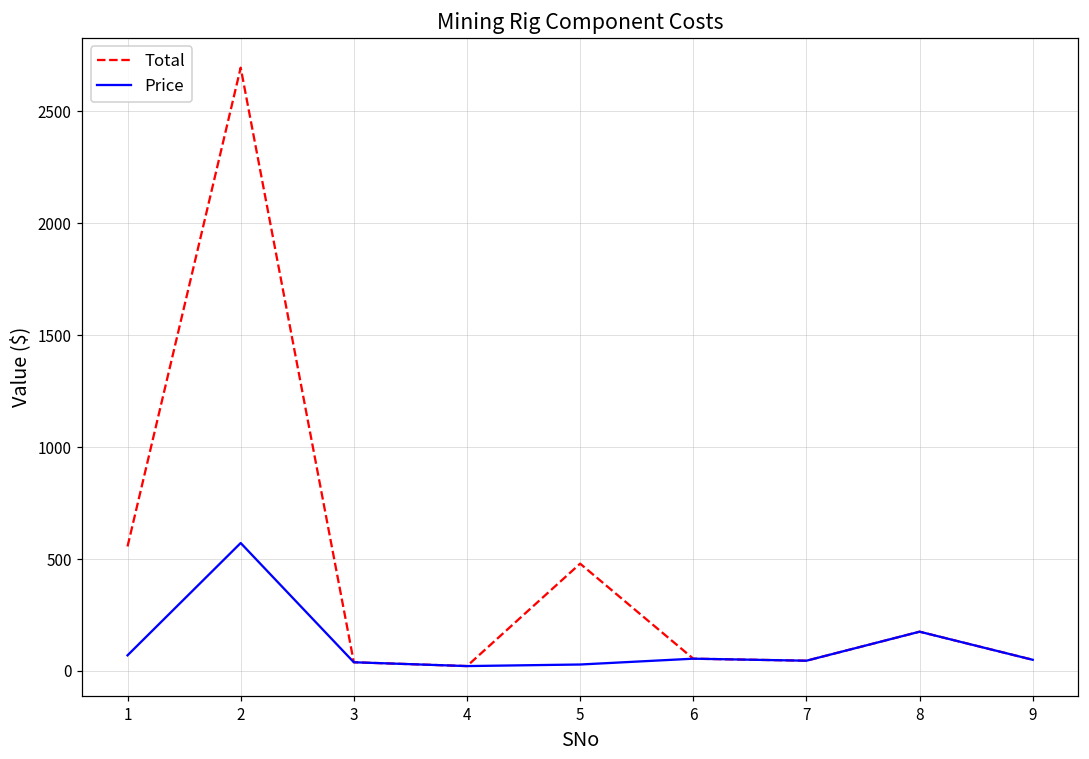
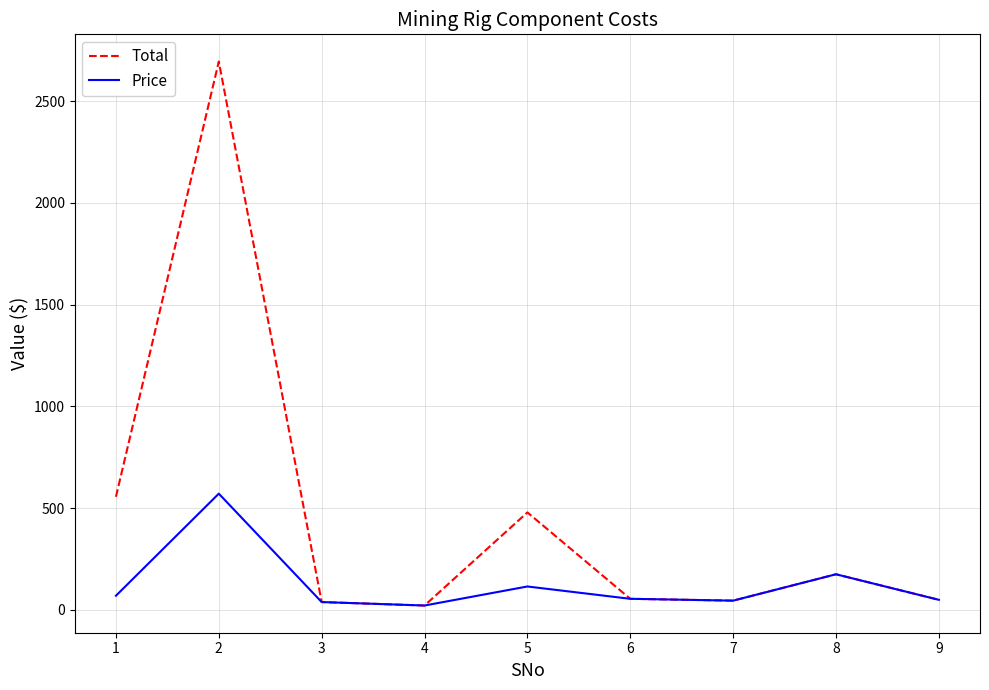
  {
    "Total": {
      "1": 560,
      "2": 2690,
      "5": 480
    },
    "Price": {
      "1": 70,
      "2": 570,
-     "5": 30
+     "5": 120
    }
  }
